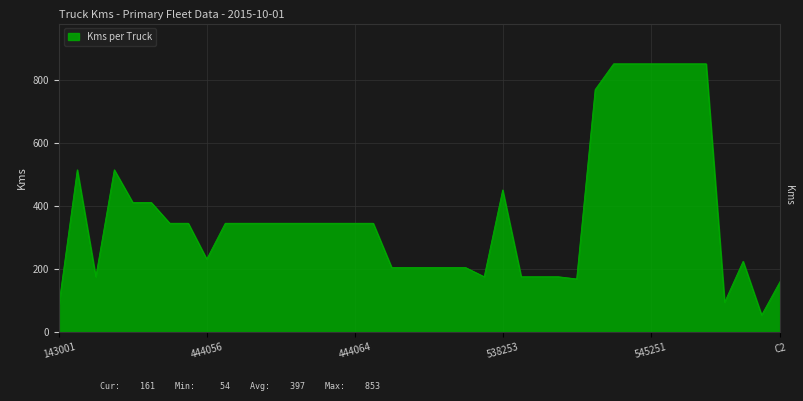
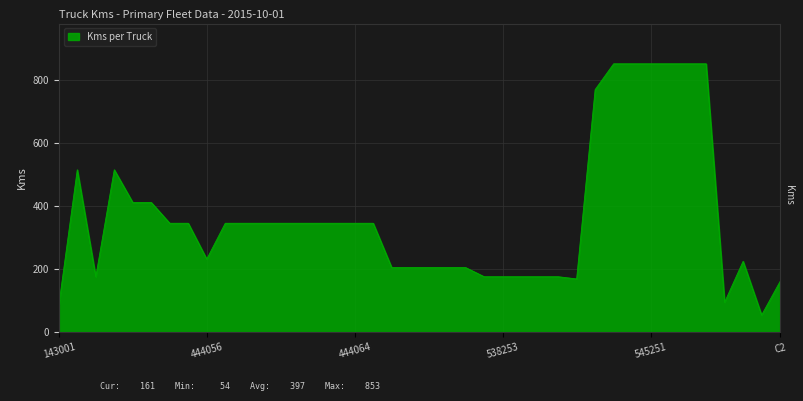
  {
    "143001": 90,
    "444056": 230,
    "444064": 350,
-   "538253": 450,
+   "538253": 180,
    "545251": 850,
    "C2": 160
  }
